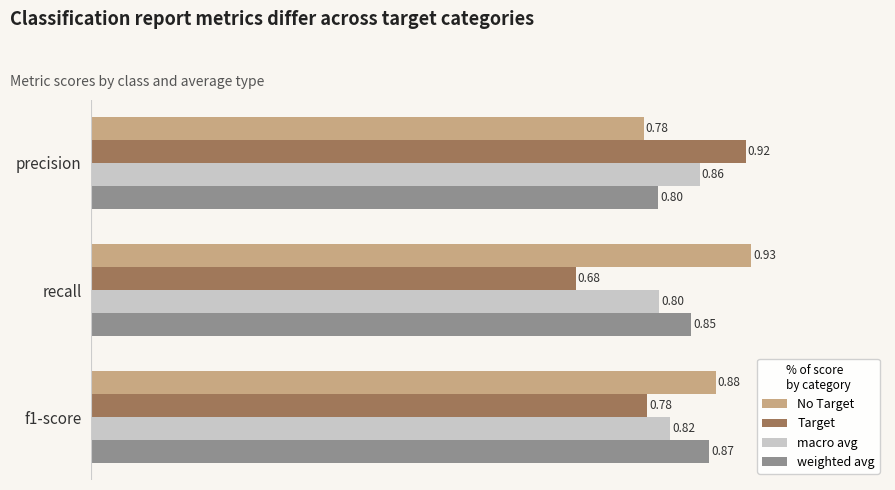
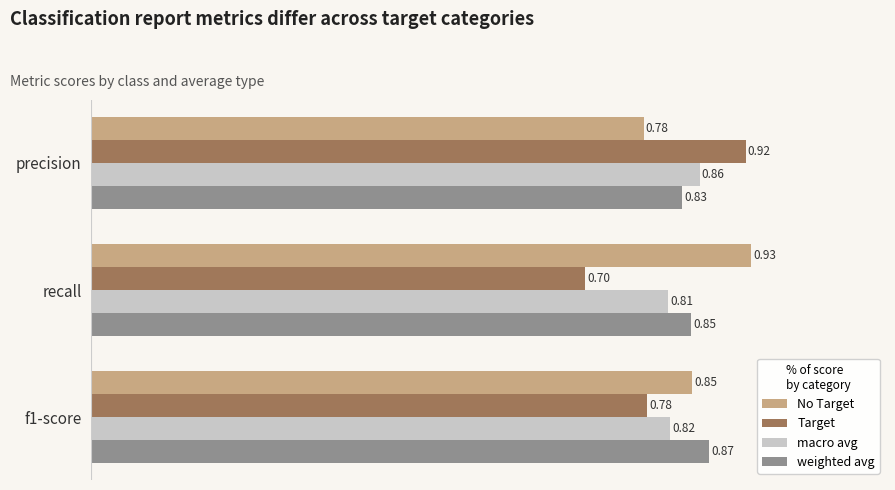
  {
    "No Target": {
      "precision": 0.78,
      "recall": 0.93,
-     "f1-score": 0.88
+     "f1-score": 0.85
    },
    "Target": {
      "precision": 0.92,
-     "recall": 0.68,
+     "recall": 0.70,
      "f1-score": 0.78
    },
    "macro avg": {
      "precision": 0.86,
-     "recall": 0.80,
+     "recall": 0.81,
      "f1-score": 0.82
    },
    "weighted avg": {
-     "precision": 0.80,
+     "precision": 0.83,
      "recall": 0.85,
      "f1-score": 0.87
    }
  }
